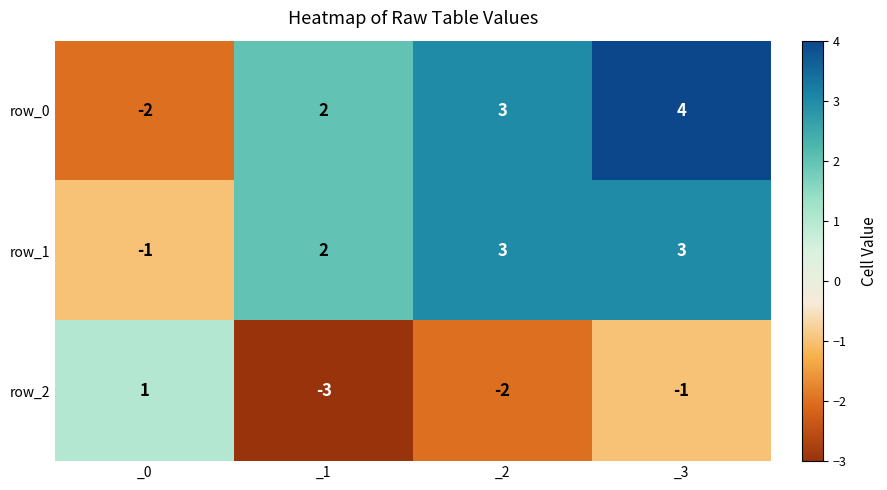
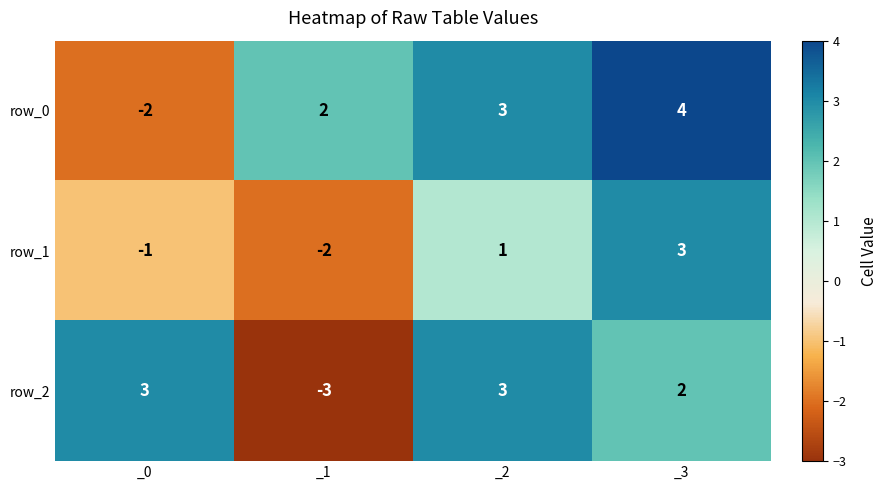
  {
    "row_0": {
      "_0": -2,
      "_1": 2,
      "_2": 3,
      "_3": 4
    },
    "row_1": {
      "_0": -1,
-     "_1": 2,
-     "_2": 3,
+     "_1": -2,
+     "_2": 1,
      "_3": 3
    },
    "row_2": {
-     "_0": 1,
+     "_0": 3,
      "_1": -3,
-     "_2": -2,
-     "_3": -1
+     "_2": 3,
+     "_3": 2
    }
  }
